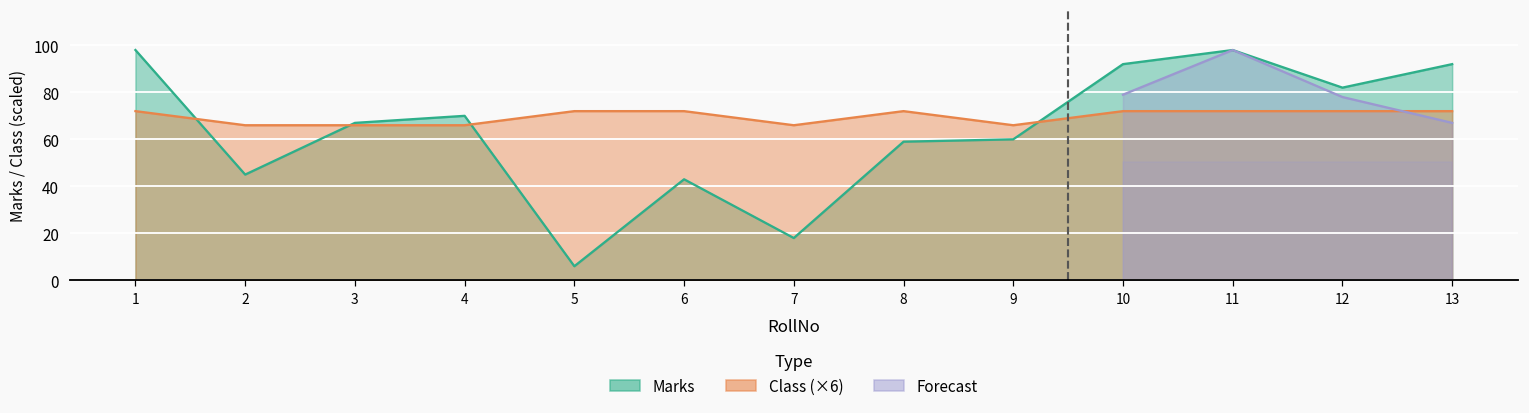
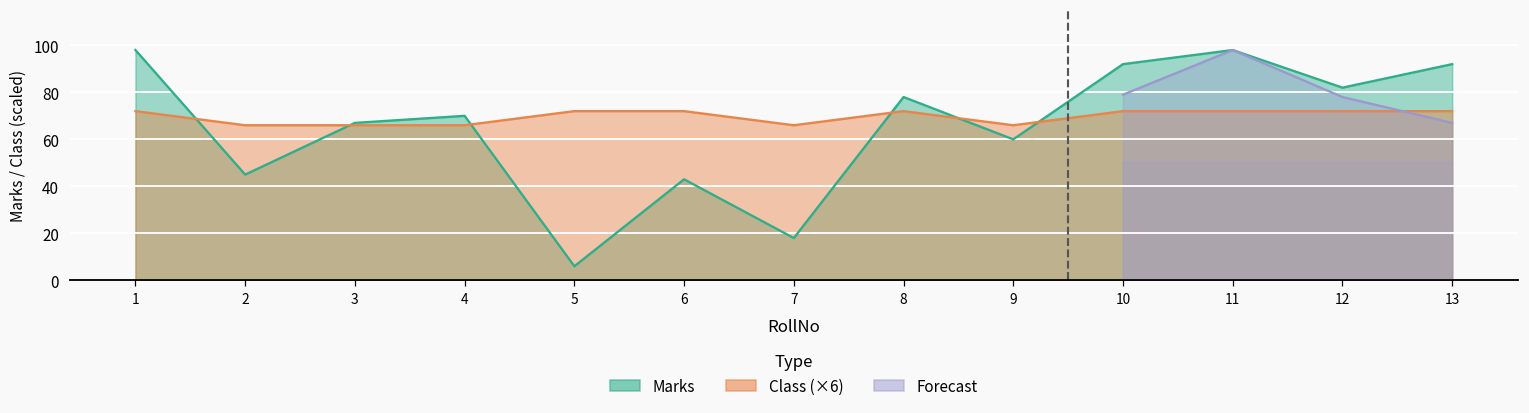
  {
    "Marks": {
      "1": 98,
      "2": 45,
      "4": 70,
      "5": 6,
      "6": 43,
      "7": 18,
-     "8": 59,
+     "8": 78,
      "9": 60,
      "10": 92,
      "12": 82,
      "13": 92
    },
    "Class (×6)": {
      "1": 72,
      "2": 66,
      "4": 66,
      "5": 72,
      "6": 72,
      "7": 66,
      "8": 72,
      "9": 66,
      "10": 72,
      "11": 72,
      "12": 72,
      "13": 72
    }
  }
